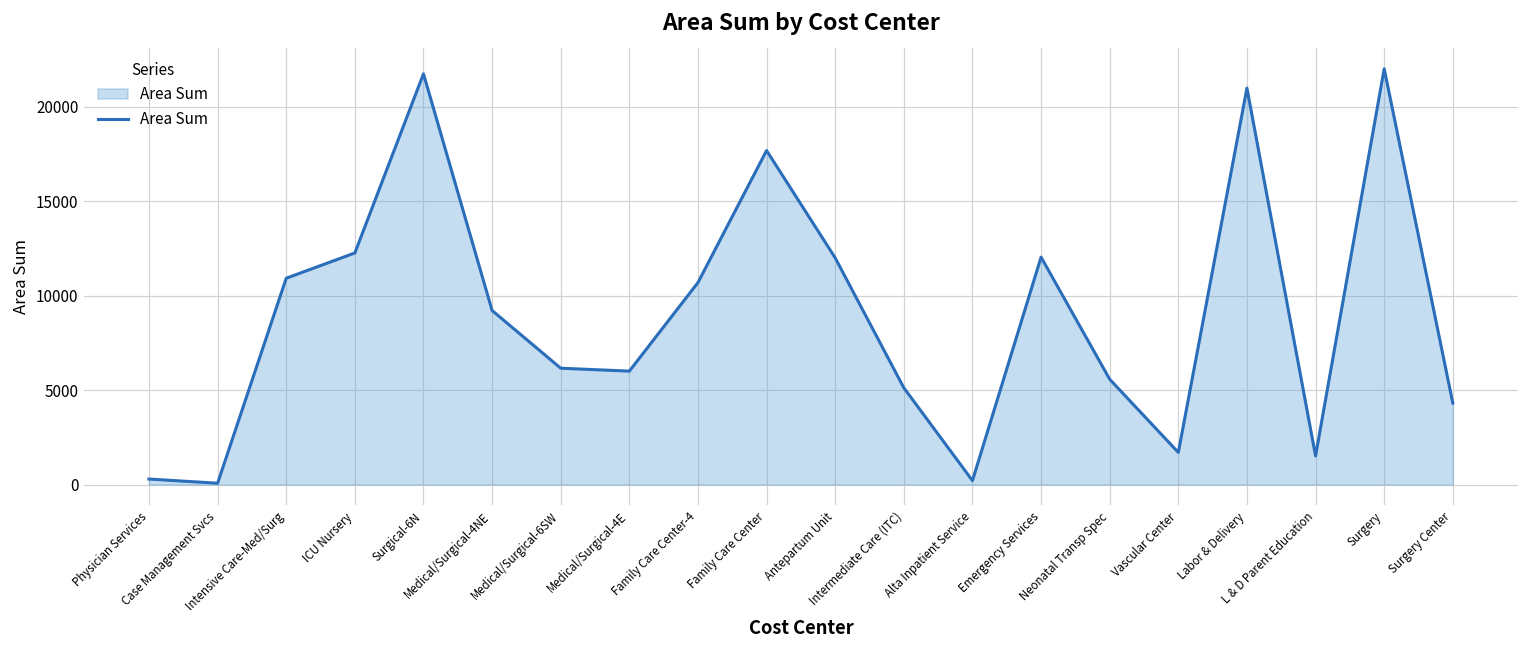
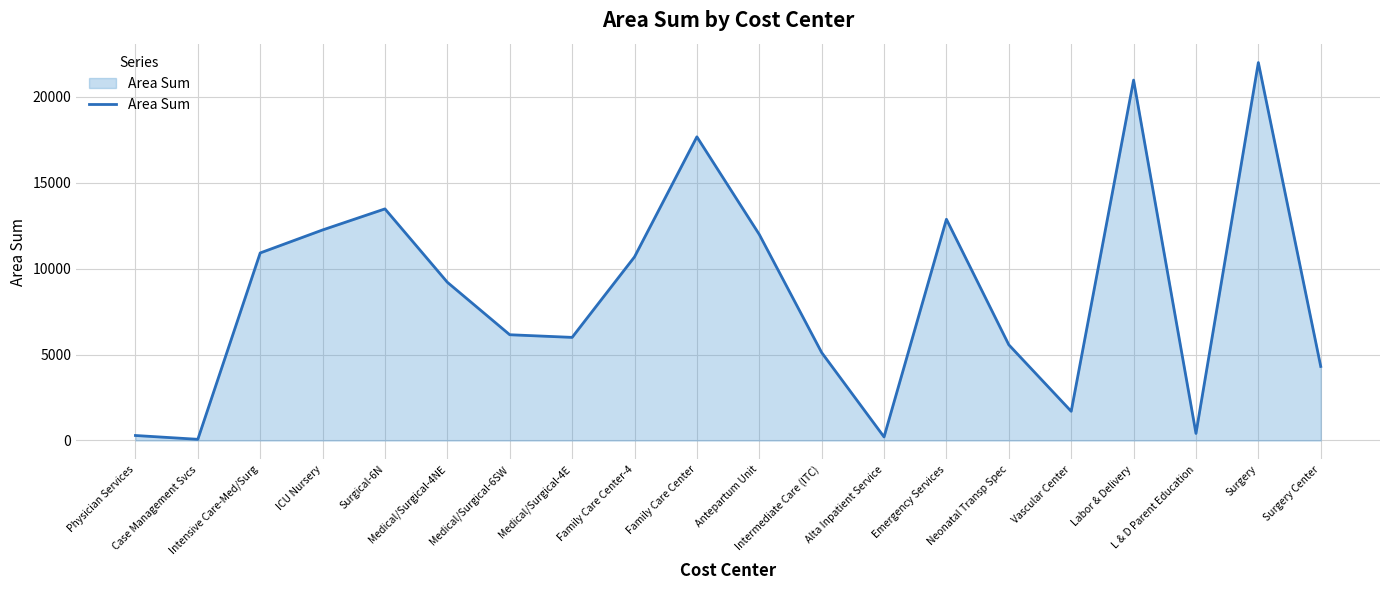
  {
    "Physician Services": 300,
    "Case Management Svcs": 100,
    "Intensive Care-Med/Surg": 10900,
    "ICU Nursery": 12300,
-   "Surgical-6N": 21700,
+   "Surgical-6N": 13500,
    "Medical/Surgical-4NE": 9200,
    "Medical/Surgical-6SW": 6200,
    "Medical/Surgical-4E": 6000,
    "Family Care Center-4": 10700,
    "Family Care Center": 17700,
    "Antepartum Unit": 12000,
    "Intermediate Care (ITC)": 5100,
    "Alta Inpatient Service": 200,
-   "Emergency Services": 12000,
+   "Emergency Services": 12900,
    "Neonatal Transp Spec": 5600,
    "Vascular Center": 1700,
    "Labor & Delivery": 21000,
-   "L & D Parent Education": 1500,
+   "L & D Parent Education": 400,
    "Surgery": 22000,
    "Surgery Center": 4300
  }
